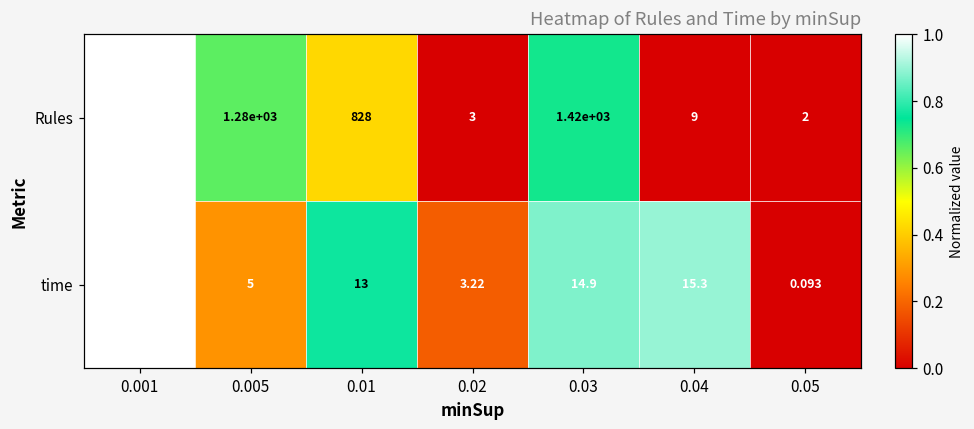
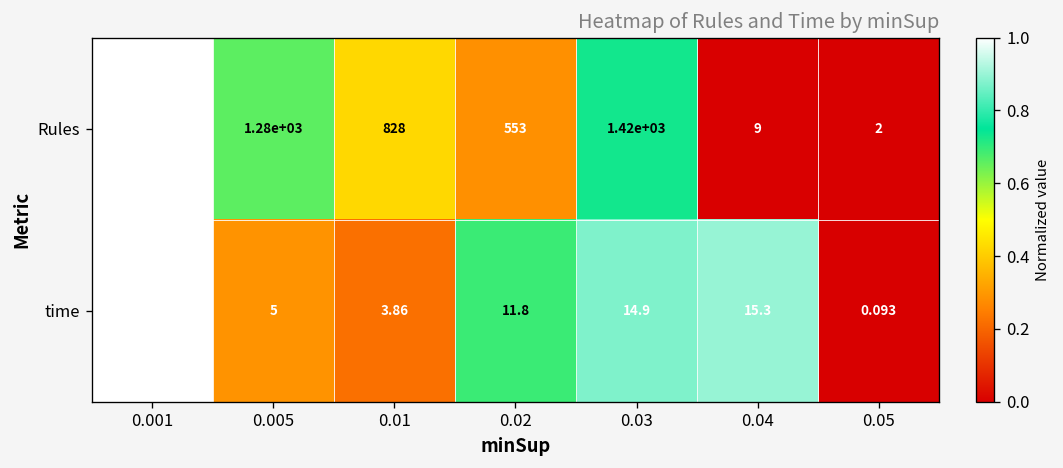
  {
    "Rules": {
      "0.005": "1.28e+03",
      "0.01": "828",
-     "0.02": "3",
+     "0.02": "553",
      "0.03": "1.42e+03",
      "0.04": "9",
      "0.05": "2"
    },
    "time": {
      "0.005": "5",
-     "0.01": "13",
-     "0.02": "3.22",
+     "0.01": "3.86",
+     "0.02": "11.8",
      "0.03": "14.9",
      "0.04": "15.3",
      "0.05": "0.093"
    }
  }
